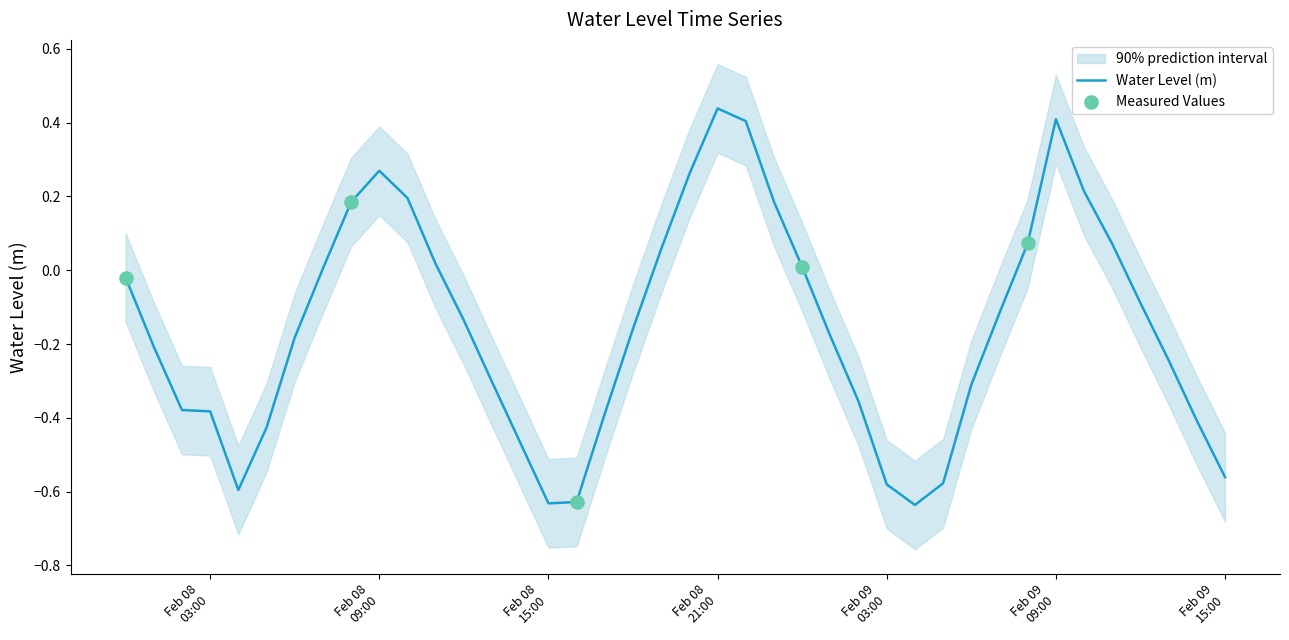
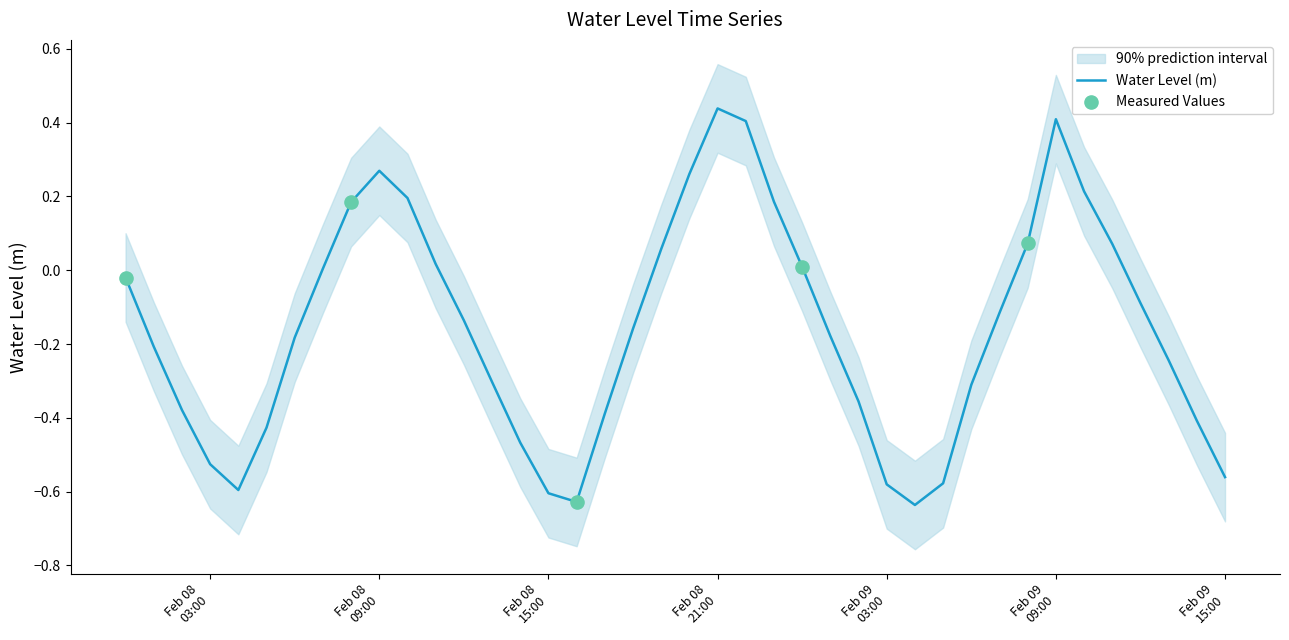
  {
    "Water Level (m)": {
-     "Feb 08 03:00": -0.38,
+     "Feb 08 03:00": -0.53,
      "Feb 08 09:00": 0.27,
-     "Feb 08 15:00": -0.63,
+     "Feb 08 15:00": -0.60,
      "Feb 08 21:00": 0.44,
      "Feb 09 03:00": -0.58,
      "Feb 09 09:00": 0.41,
      "Feb 09 15:00": -0.56
    }
  }
